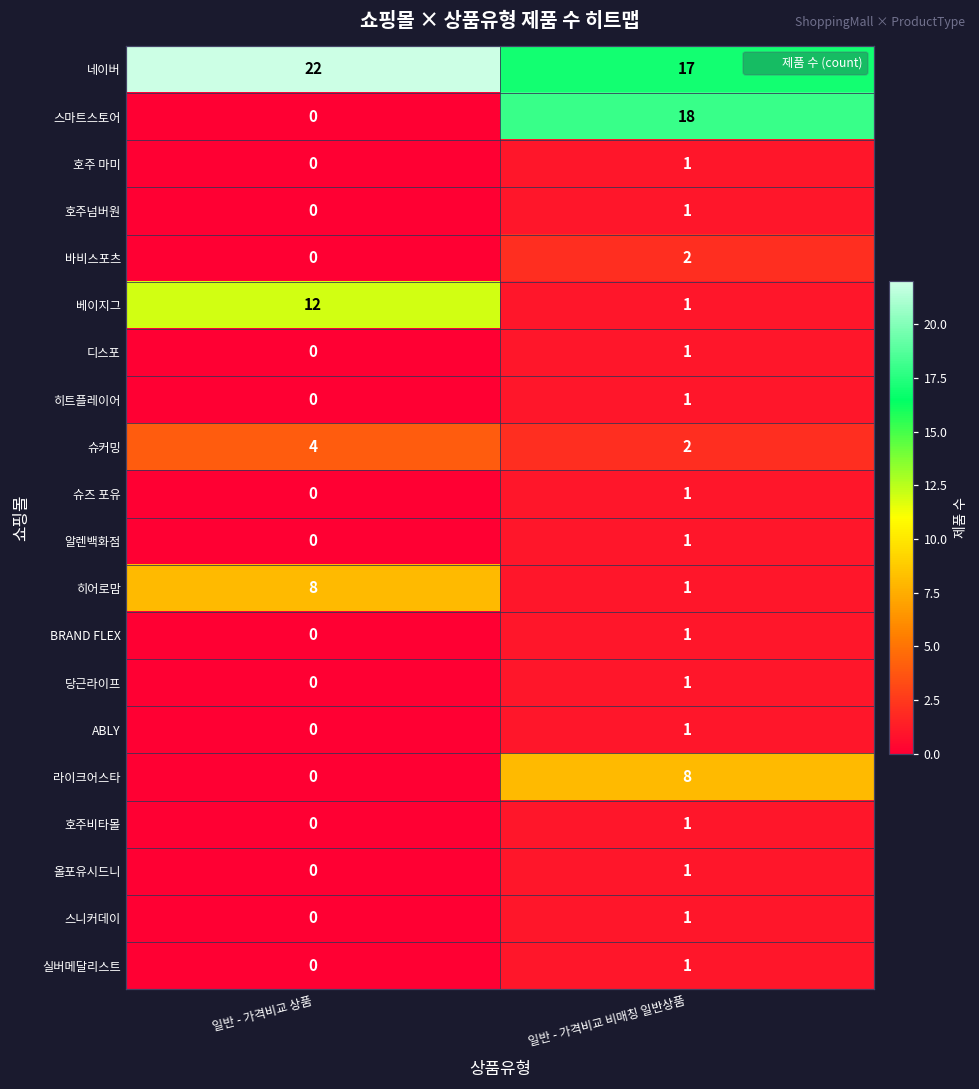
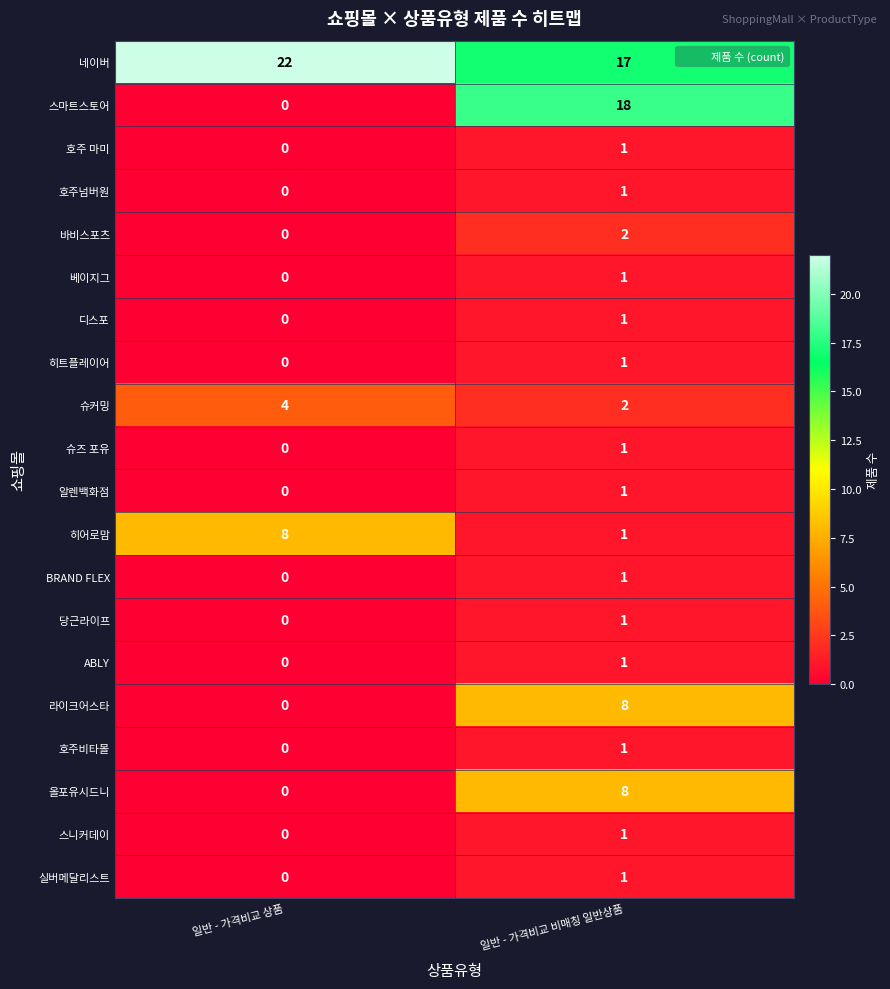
  {
    "네이버": {
      "일반 - 가격비교 상품": 22,
      "일반 - 가격비교 비매칭 일반상품": 17
    },
    "스마트스토어": {
      "일반 - 가격비교 상품": 0,
      "일반 - 가격비교 비매칭 일반상품": 18
    },
    "호주 마미": {
      "일반 - 가격비교 상품": 0,
      "일반 - 가격비교 비매칭 일반상품": 1
    },
    "호주넘버원": {
      "일반 - 가격비교 상품": 0,
      "일반 - 가격비교 비매칭 일반상품": 1
    },
    "바비스포츠": {
      "일반 - 가격비교 상품": 0,
      "일반 - 가격비교 비매칭 일반상품": 2
    },
    "베이지그": {
-     "일반 - 가격비교 상품": 12,
+     "일반 - 가격비교 상품": 0,
      "일반 - 가격비교 비매칭 일반상품": 1
    },
    "디스포": {
      "일반 - 가격비교 상품": 0,
      "일반 - 가격비교 비매칭 일반상품": 1
    },
    "히트플레이어": {
      "일반 - 가격비교 상품": 0,
      "일반 - 가격비교 비매칭 일반상품": 1
    },
    "슈커밍": {
      "일반 - 가격비교 상품": 4,
      "일반 - 가격비교 비매칭 일반상품": 2
    },
    "슈즈 포유": {
      "일반 - 가격비교 상품": 0,
      "일반 - 가격비교 비매칭 일반상품": 1
    },
    "알렌백화점": {
      "일반 - 가격비교 상품": 0,
      "일반 - 가격비교 비매칭 일반상품": 1
    },
    "히어로맘": {
      "일반 - 가격비교 상품": 8,
      "일반 - 가격비교 비매칭 일반상품": 1
    },
    "BRAND FLEX": {
      "일반 - 가격비교 상품": 0,
      "일반 - 가격비교 비매칭 일반상품": 1
    },
    "당근라이프": {
      "일반 - 가격비교 상품": 0,
      "일반 - 가격비교 비매칭 일반상품": 1
    },
    "ABLY": {
      "일반 - 가격비교 상품": 0,
      "일반 - 가격비교 비매칭 일반상품": 1
    },
    "라이크어스타": {
      "일반 - 가격비교 상품": 0,
      "일반 - 가격비교 비매칭 일반상품": 8
    },
    "호주비타몰": {
      "일반 - 가격비교 상품": 0,
      "일반 - 가격비교 비매칭 일반상품": 1
    },
    "올포유시드니": {
      "일반 - 가격비교 상품": 0,
-     "일반 - 가격비교 비매칭 일반상품": 1
+     "일반 - 가격비교 비매칭 일반상품": 8
    },
    "스니커데이": {
      "일반 - 가격비교 상품": 0,
      "일반 - 가격비교 비매칭 일반상품": 1
    },
    "실버메달리스트": {
      "일반 - 가격비교 상품": 0,
      "일반 - 가격비교 비매칭 일반상품": 1
    }
  }
